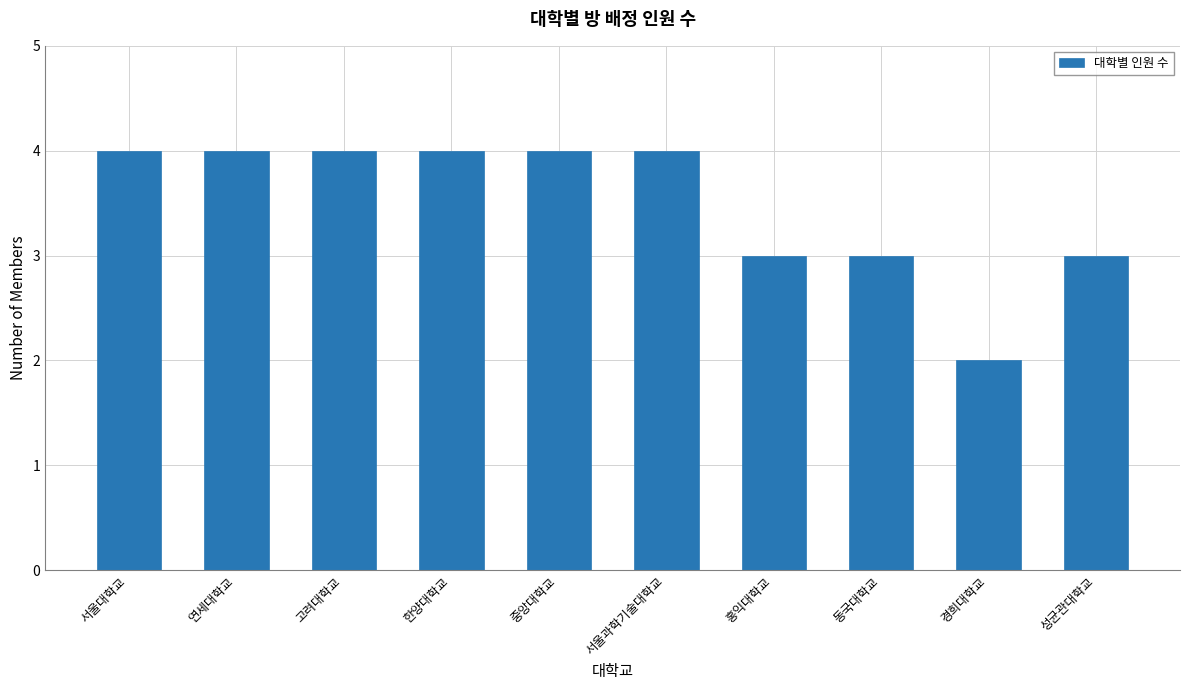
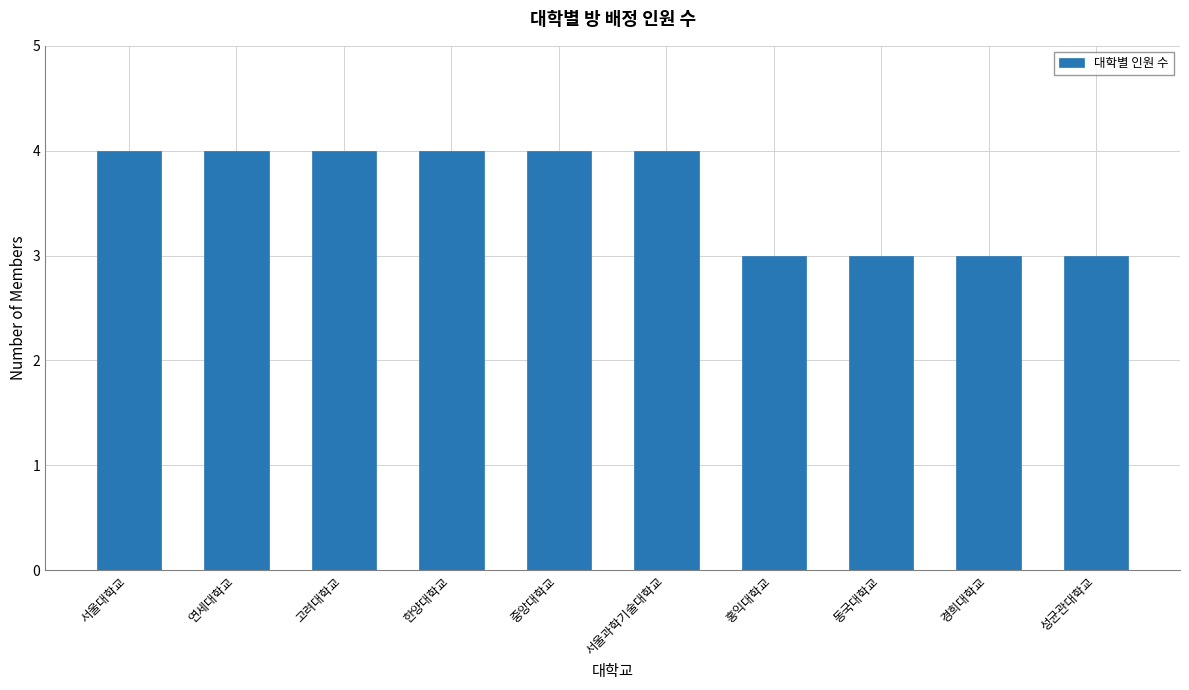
  {
    "서울대학교": 4,
    "연세대학교": 4,
    "고려대학교": 4,
    "한양대학교": 4,
    "중앙대학교": 4,
    "서울과학기술대학교": 4,
    "홍익대학교": 3,
    "동국대학교": 3,
-   "경희대학교": 2,
+   "경희대학교": 3,
    "성균관대학교": 3
  }
